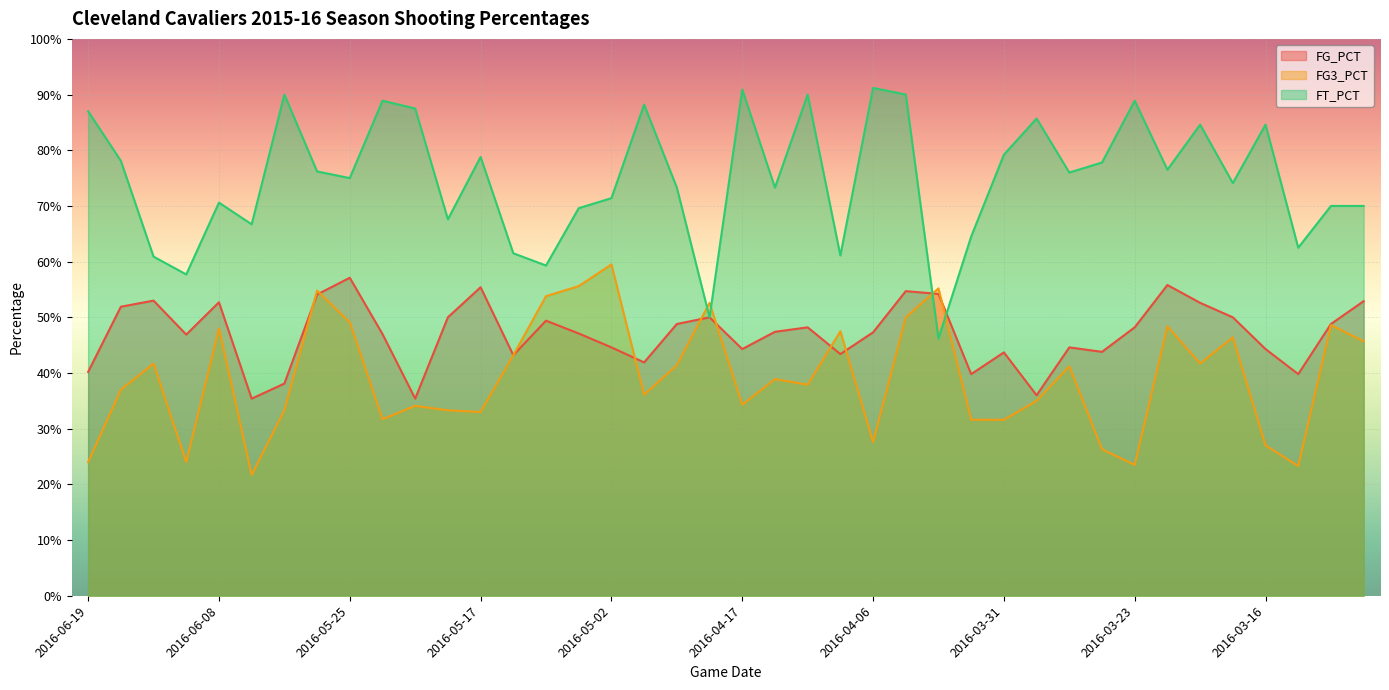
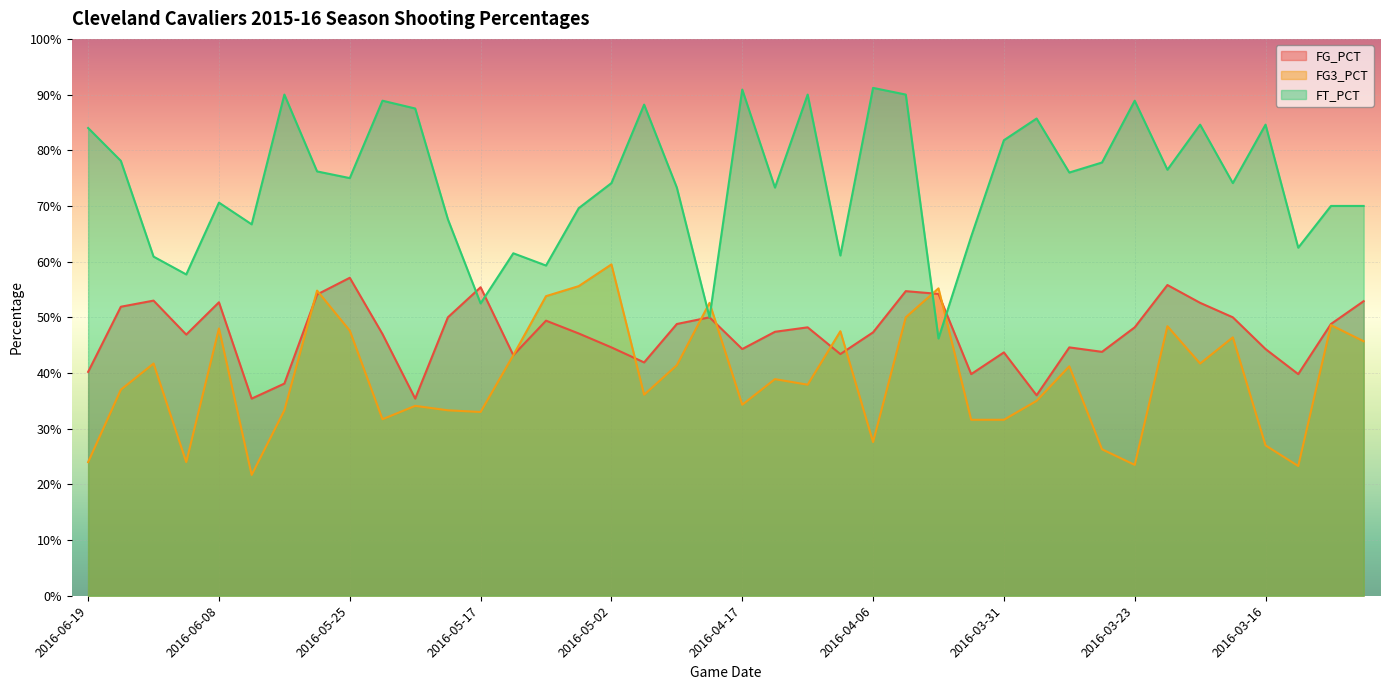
  {
    "FG_PCT": {
      "2016-06-19": "40%",
      "2016-06-08": "53%",
      "2016-05-25": "57%",
      "2016-05-17": "55%",
      "2016-05-02": "45%",
      "2016-04-17": "44%",
      "2016-04-06": "47%",
      "2016-03-31": "44%",
      "2016-03-23": "48%",
      "2016-03-16": "44%"
    },
    "FG3_PCT": {
      "2016-06-19": "24%",
      "2016-06-08": "48%",
-     "2016-05-25": "49%",
+     "2016-05-25": "48%",
      "2016-05-17": "33%",
      "2016-05-02": "60%",
      "2016-04-17": "34%",
      "2016-04-06": "28%",
      "2016-03-31": "32%",
      "2016-03-23": "24%",
      "2016-03-16": "27%"
    },
    "FT_PCT": {
-     "2016-06-19": "87%",
+     "2016-06-19": "84%",
      "2016-06-08": "71%",
      "2016-05-25": "75%",
-     "2016-05-17": "79%",
-     "2016-05-02": "71%",
+     "2016-05-17": "53%",
+     "2016-05-02": "74%",
      "2016-04-17": "91%",
      "2016-04-06": "91%",
-     "2016-03-31": "79%",
+     "2016-03-31": "82%",
      "2016-03-23": "89%",
      "2016-03-16": "85%"
    }
  }
